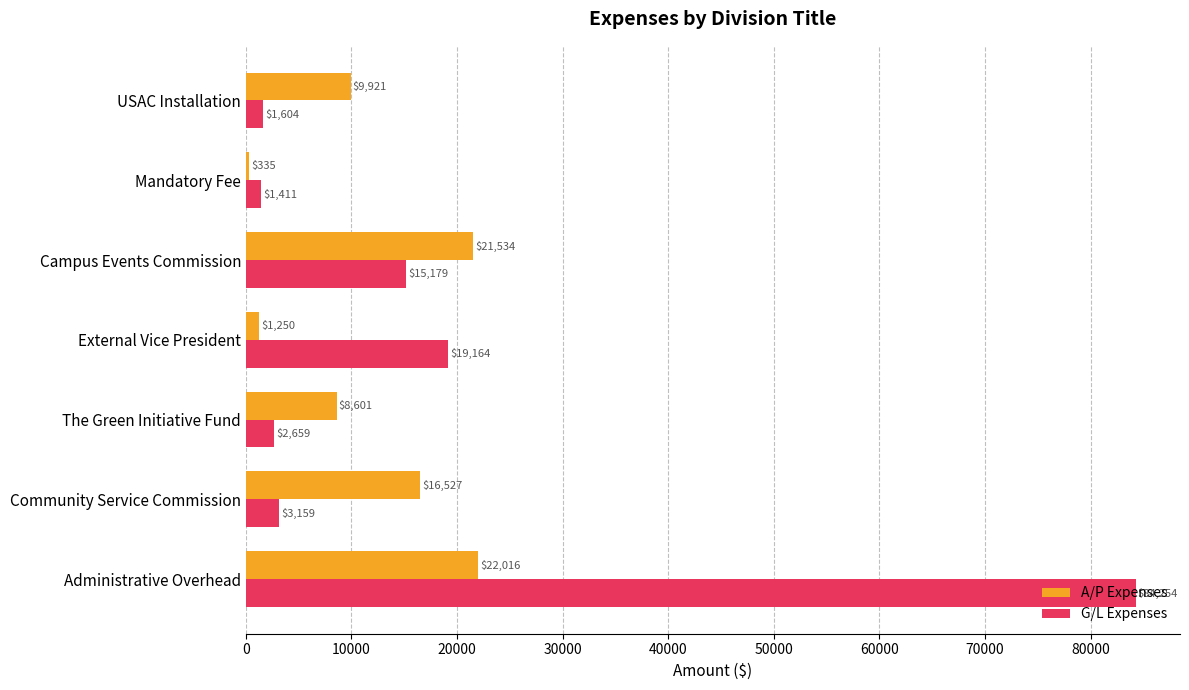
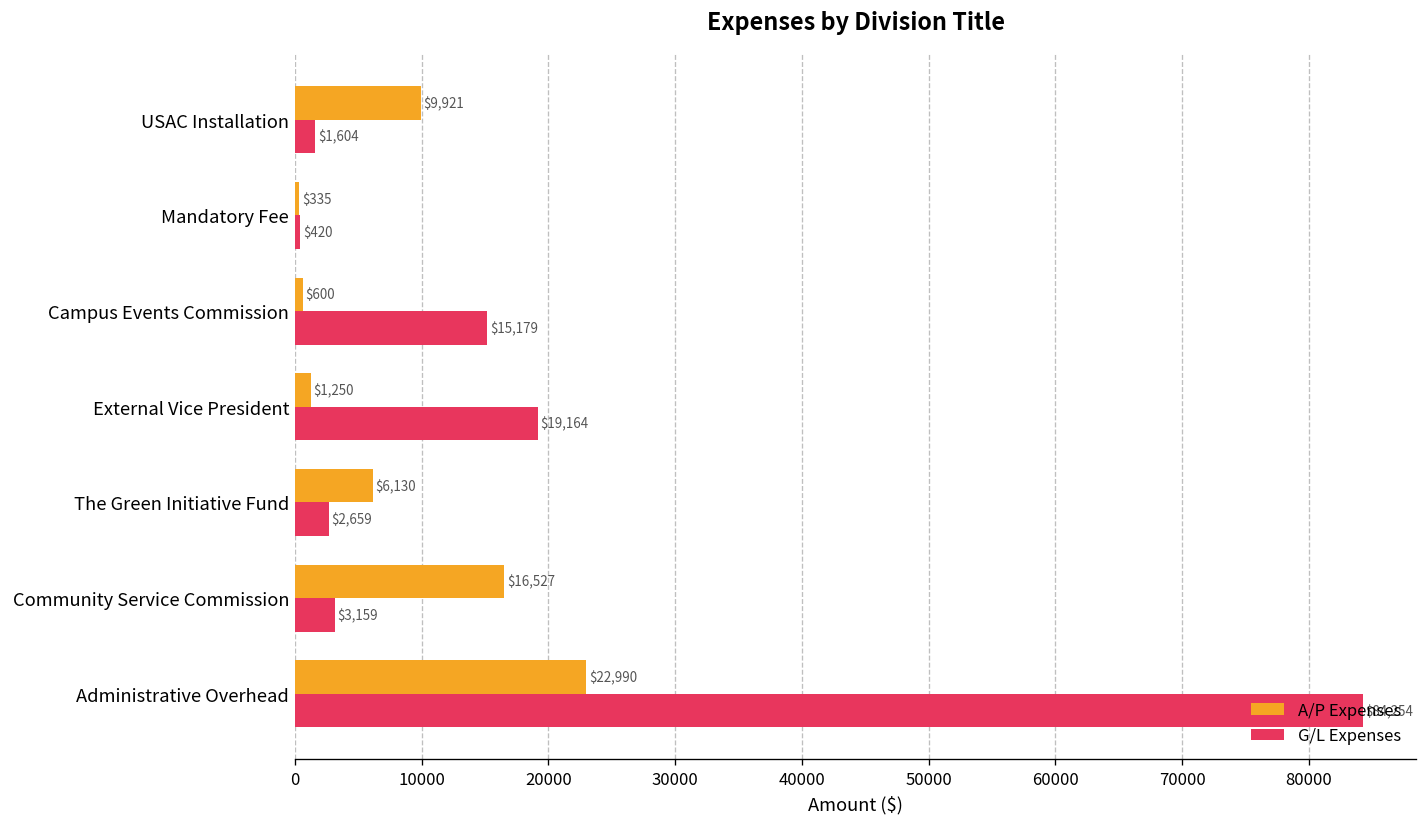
  {
    "A/P Expenses": {
      "USAC Installation": "$9,921",
      "Mandatory Fee": "$335",
-     "Campus Events Commission": "$21,534",
+     "Campus Events Commission": "$600",
      "External Vice President": "$1,250",
-     "The Green Initiative Fund": "$8,601",
+     "The Green Initiative Fund": "$6,130",
      "Community Service Commission": "$16,527",
-     "Administrative Overhead": "$22,016"
+     "Administrative Overhead": "$22,990"
    },
    "G/L Expenses": {
      "USAC Installation": "$1,604",
-     "Mandatory Fee": "$1,411",
+     "Mandatory Fee": "$420",
      "Campus Events Commission": "$15,179",
      "External Vice President": "$19,164",
      "The Green Initiative Fund": "$2,659",
      "Community Service Commission": "$3,159",
      "Administrative Overhead": "$84,254"
    }
  }
